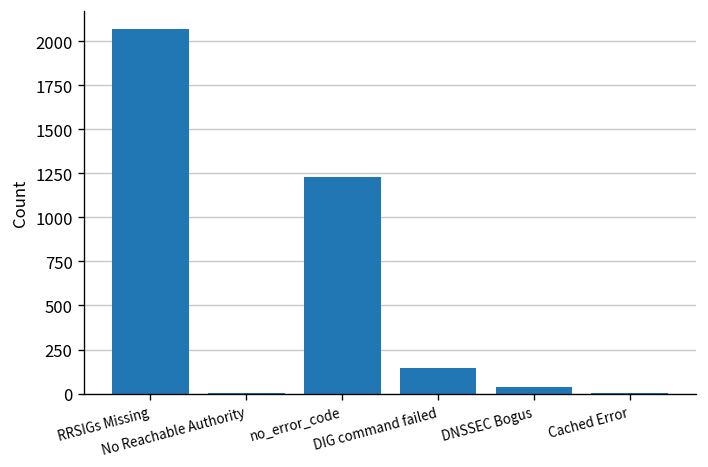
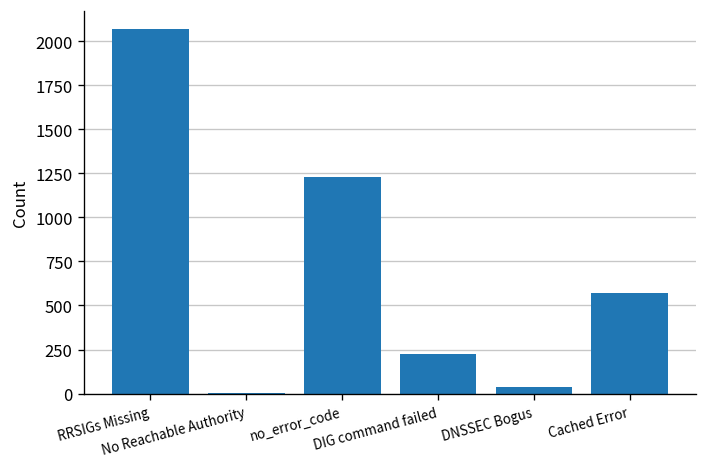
  {
    "RRSIGs Missing": 2070,
    "no_error_code": 1230,
-   "DIG command failed": 140,
+   "DIG command failed": 230,
    "DNSSEC Bogus": 40,
-   "Cached Error": 0
+   "Cached Error": 570
  }
